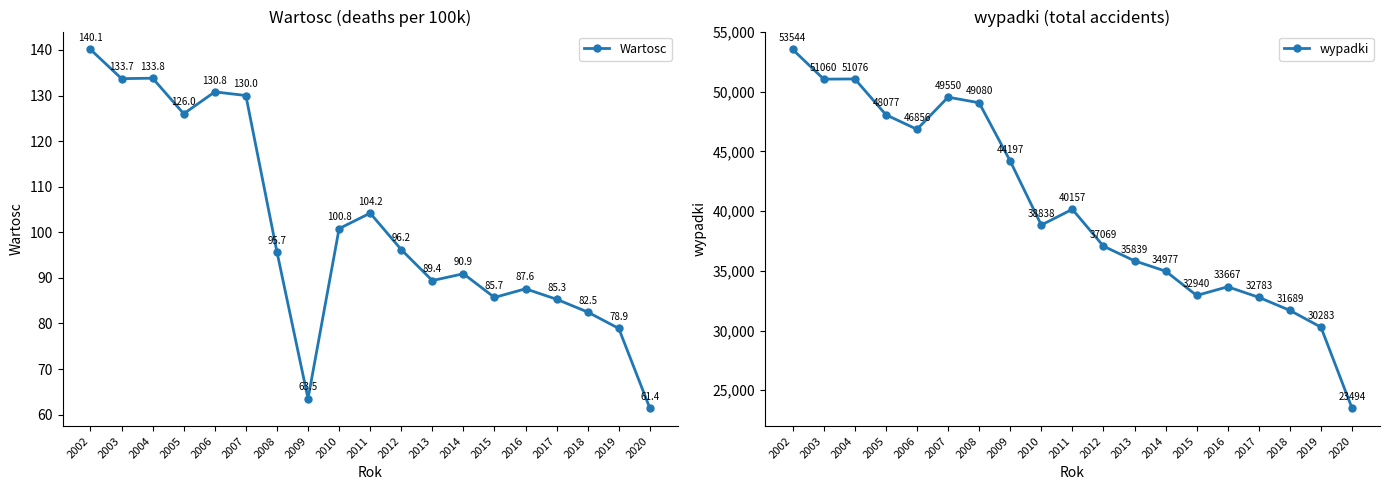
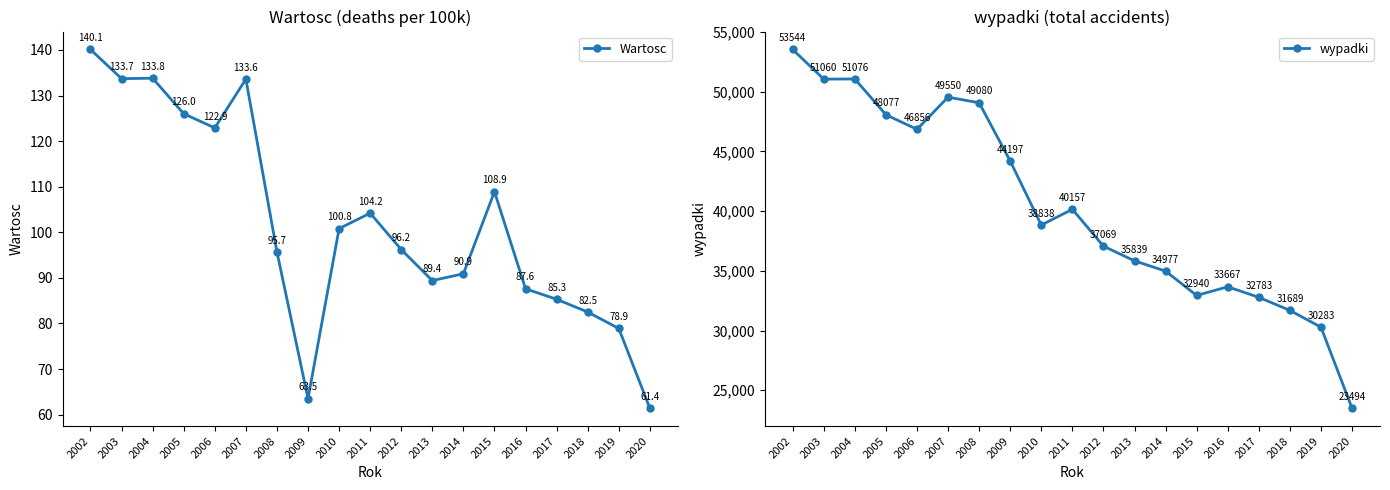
  {
    "Wartosc (deaths per 100k)": {
      "2002": 140.1,
      "2003": 133.7,
      "2004": 133.8,
      "2005": 126.0,
-     "2006": 130.8,
-     "2007": 130.0,
+     "2006": 122.9,
+     "2007": 133.6,
      "2008": 95.7,
      "2009": 63.5,
      "2010": 100.8,
      "2011": 104.2,
      "2012": 96.2,
      "2013": 89.4,
      "2014": 90.9,
-     "2015": 85.7,
+     "2015": 108.9,
      "2016": 87.6,
      "2017": 85.3,
      "2018": 82.5,
      "2019": 78.9,
      "2020": 61.4
    },
    "wypadki (total accidents)": {
      "2002": 53544,
      "2003": 51060,
      "2004": 51076,
      "2005": 48077,
      "2006": 46856,
      "2007": 49550,
      "2008": 49080,
      "2009": 44197,
      "2010": 38838,
      "2011": 40157,
      "2012": 37069,
      "2013": 35839,
      "2014": 34977,
      "2015": 32940,
      "2016": 33667,
      "2017": 32783,
      "2018": 31689,
      "2019": 30283,
      "2020": 23494
    }
  }
